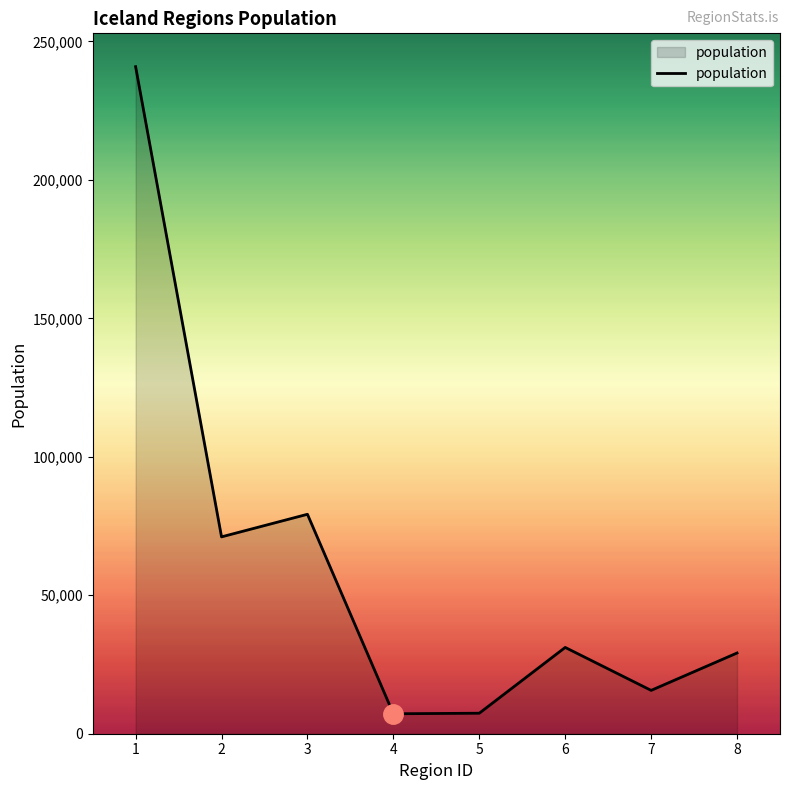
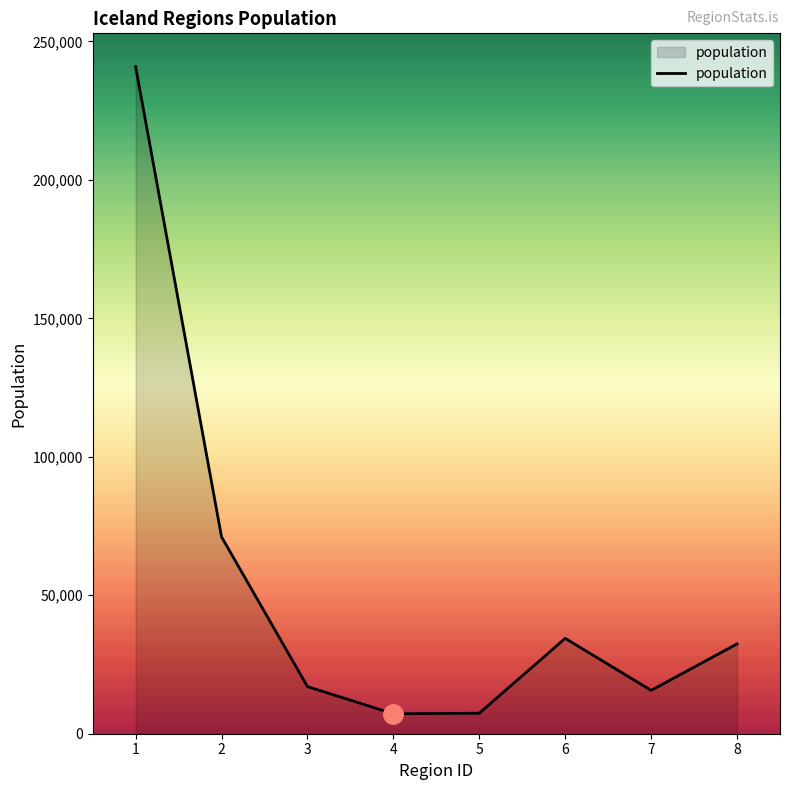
  {
    "population": {
      "1": "241,000",
      "2": "71,000",
-     "3": "79,000",
+     "3": "17,000",
      "5": "7,000",
-     "6": "31,000",
+     "6": "34,000",
      "7": "16,000",
-     "8": "29,000"
+     "8": "32,000"
    }
  }
